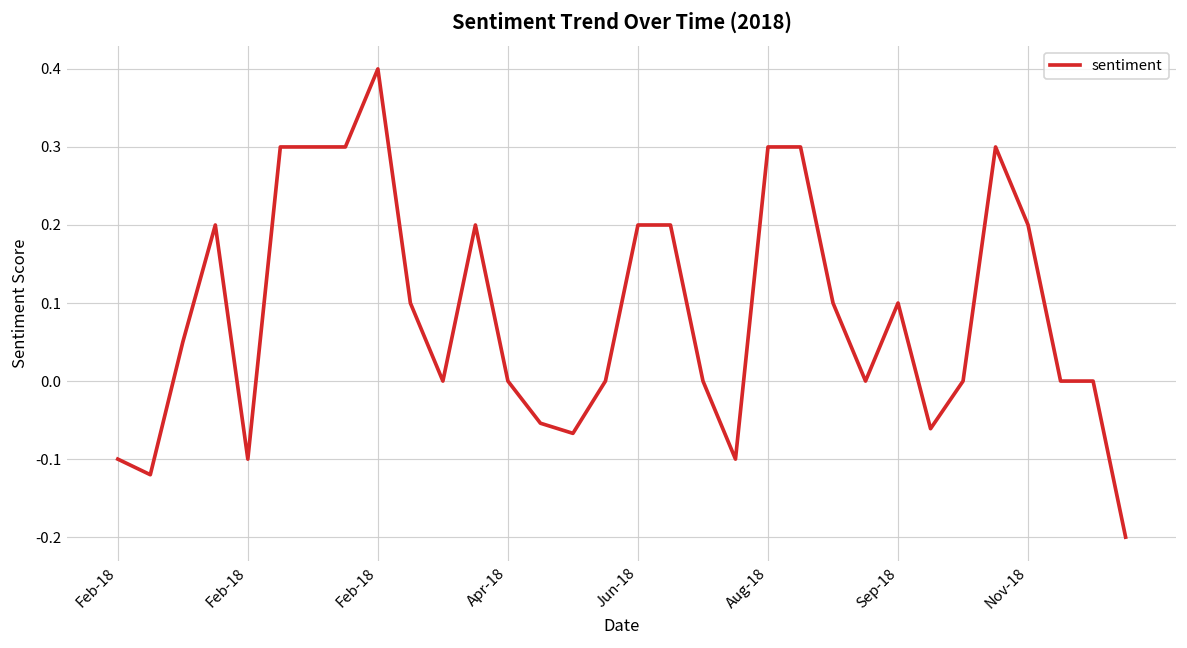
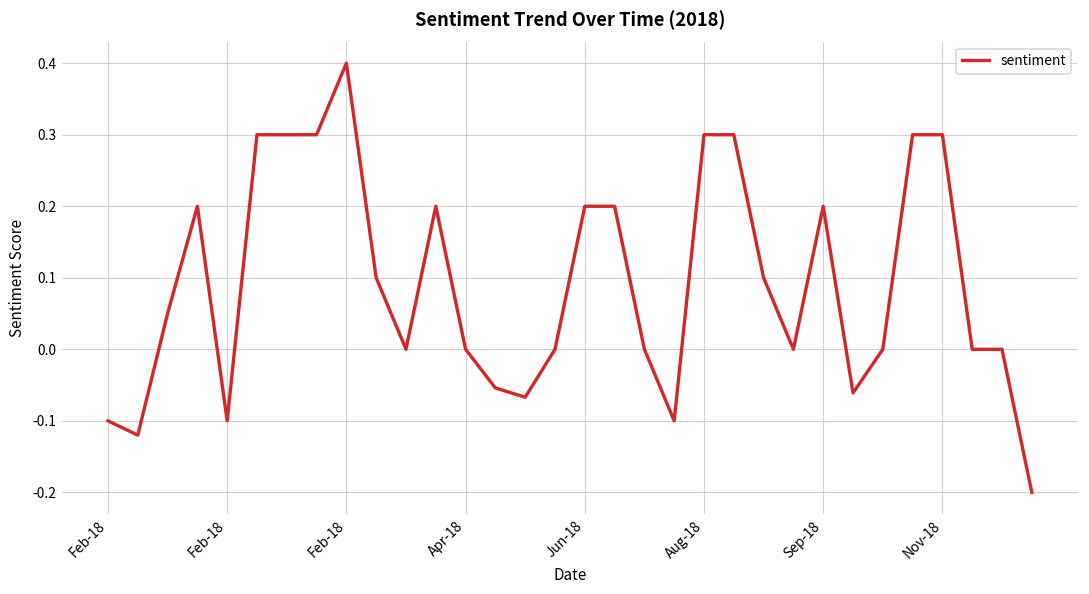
  {
    "Apr-18": 0.0,
    "Jun-18": 0.2,
    "Aug-18": 0.3,
-   "Sep-18": 0.1,
-   "Nov-18": 0.2
+   "Sep-18": 0.2,
+   "Nov-18": 0.3
  }
